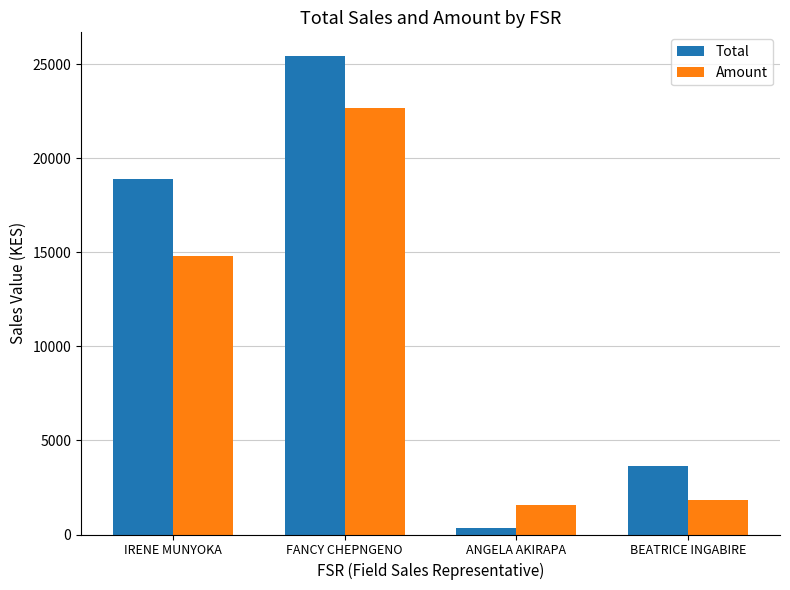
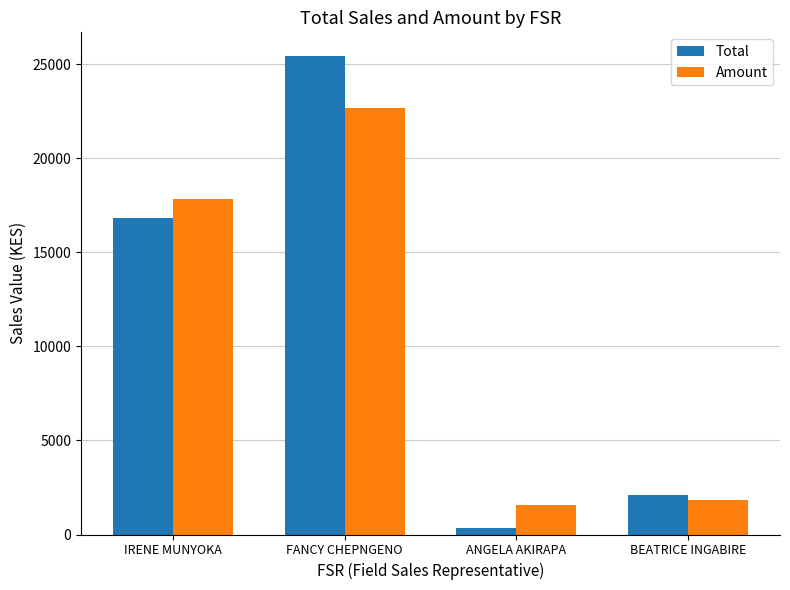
  {
    "Total": {
-     "IRENE MUNYOKA": 18900,
+     "IRENE MUNYOKA": 16800,
      "FANCY CHEPNGENO": 25400,
      "ANGELA AKIRAPA": 300,
-     "BEATRICE INGABIRE": 3700
+     "BEATRICE INGABIRE": 2100
    },
    "Amount": {
-     "IRENE MUNYOKA": 14800,
+     "IRENE MUNYOKA": 17800,
      "FANCY CHEPNGENO": 22700,
      "ANGELA AKIRAPA": 1600,
      "BEATRICE INGABIRE": 1800
    }
  }
